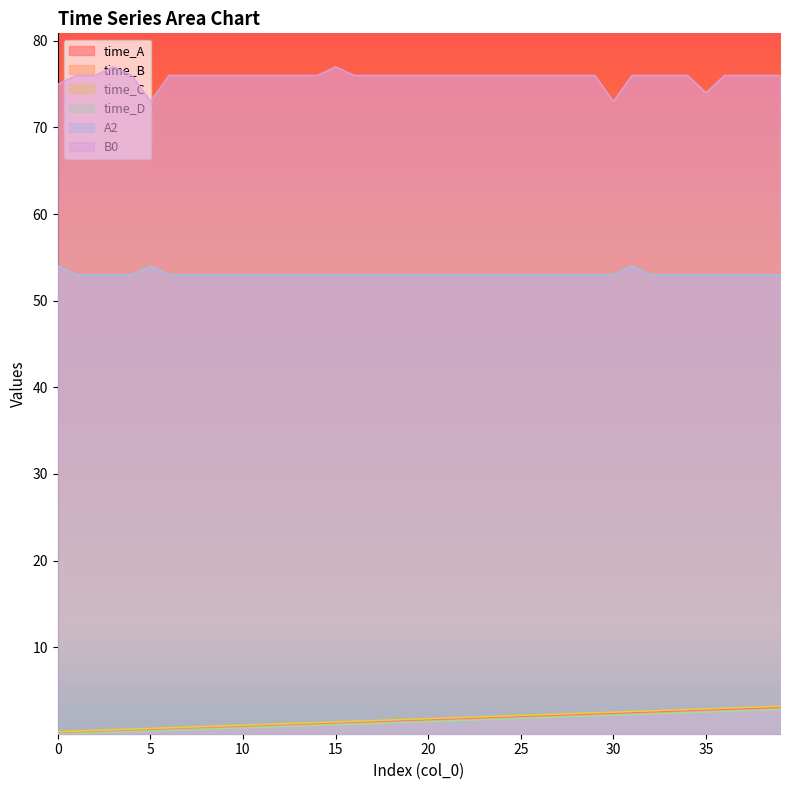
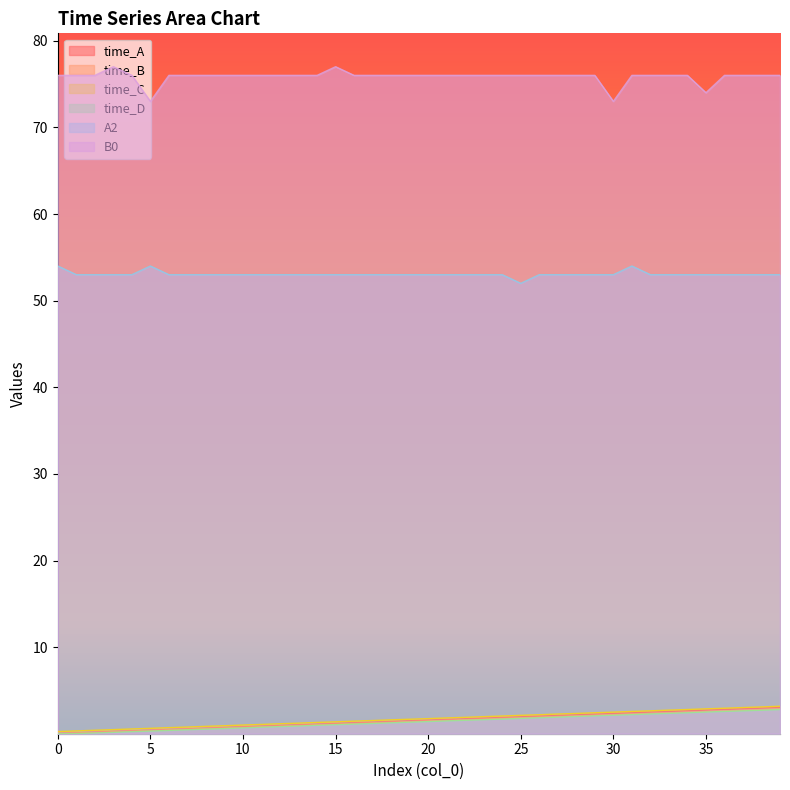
  {
    "A2": {
      "0": 54,
      "5": 54,
      "10": 53,
      "15": 53,
      "20": 53,
-     "25": 53,
+     "25": 52,
      "30": 53,
      "35": 53
    },
    "B0": {
-     "0": 75,
+     "0": 76,
      "10": 76,
      "15": 77,
      "20": 76,
      "25": 76,
      "30": 73,
      "35": 74
    }
  }
